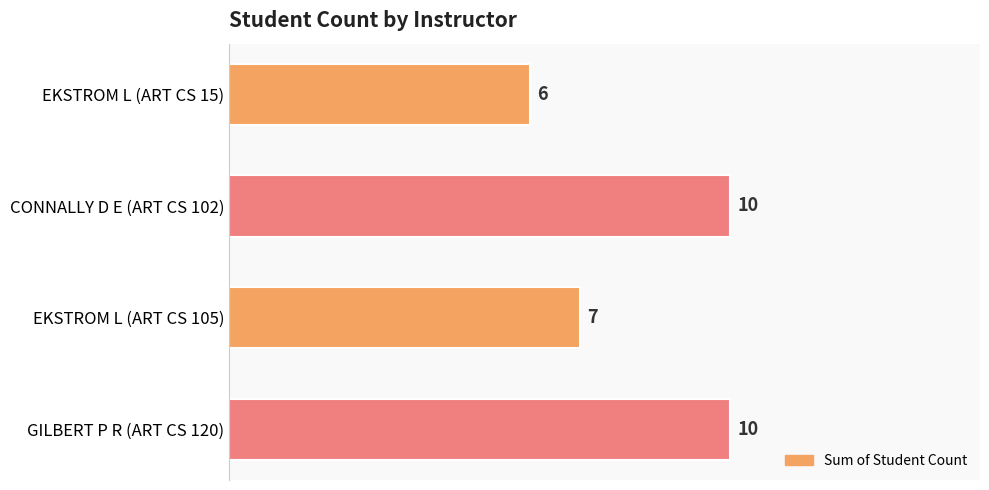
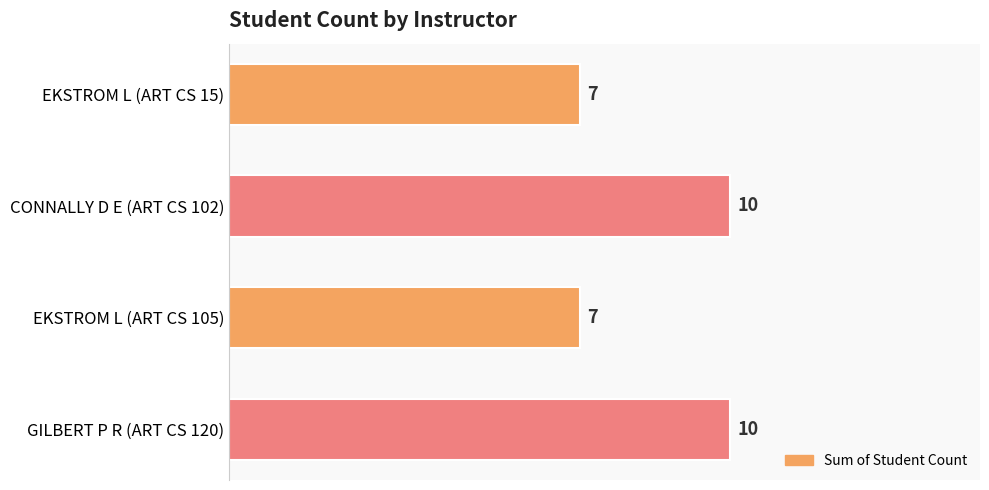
  {
-   "EKSTROM L (ART CS 15)": 6,
+   "EKSTROM L (ART CS 15)": 7,
    "CONNALLY D E (ART CS 102)": 10,
    "EKSTROM L (ART CS 105)": 7,
    "GILBERT P R (ART CS 120)": 10
  }
